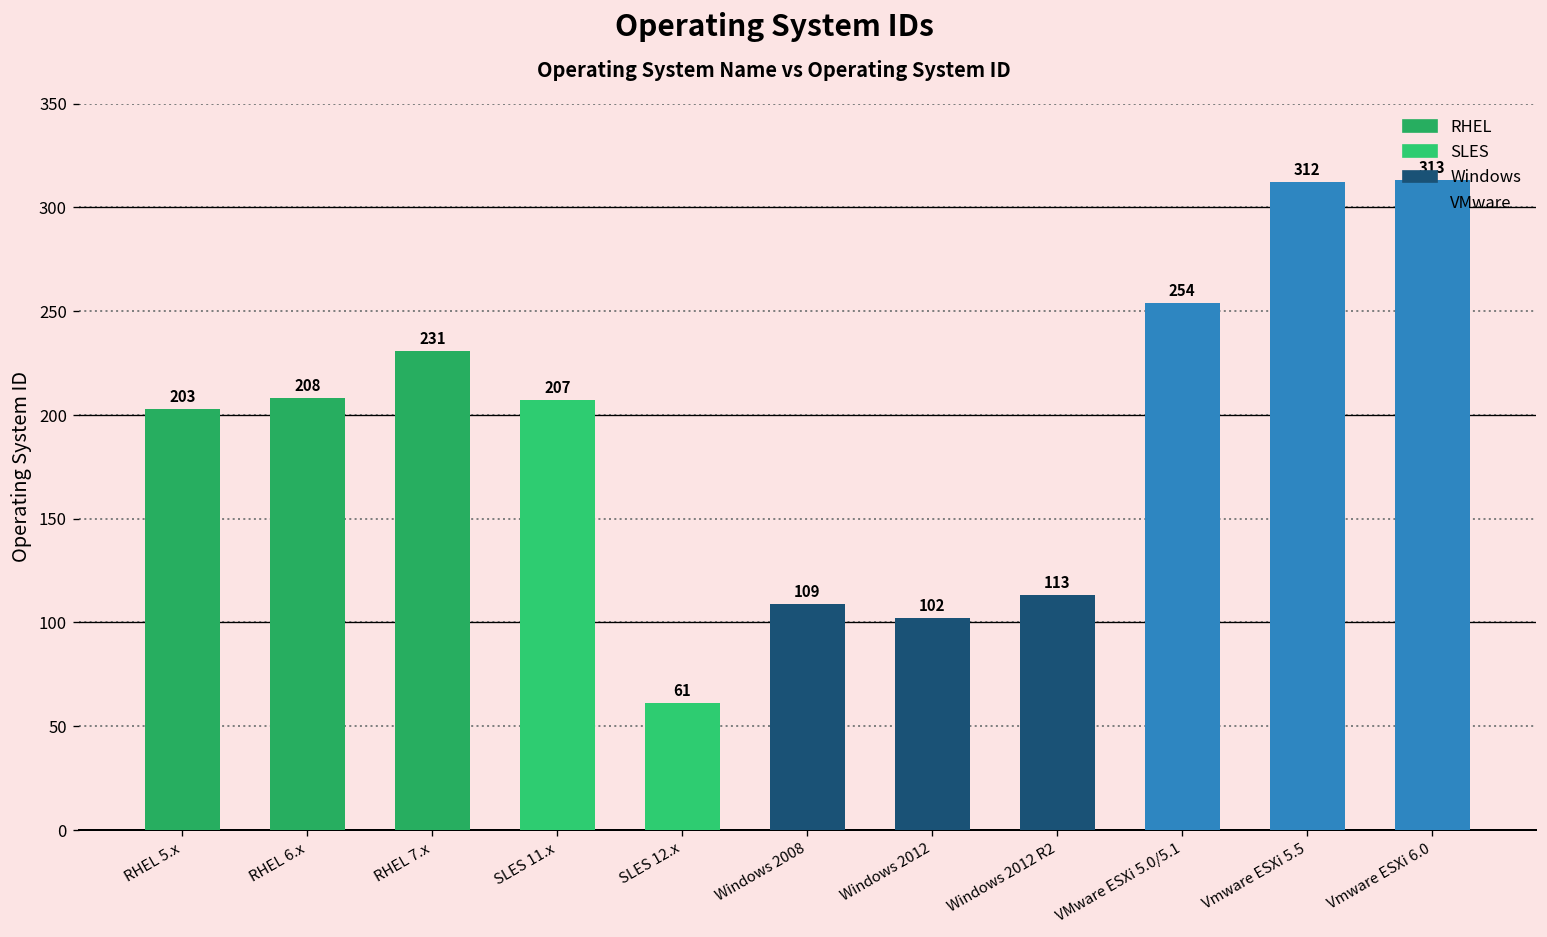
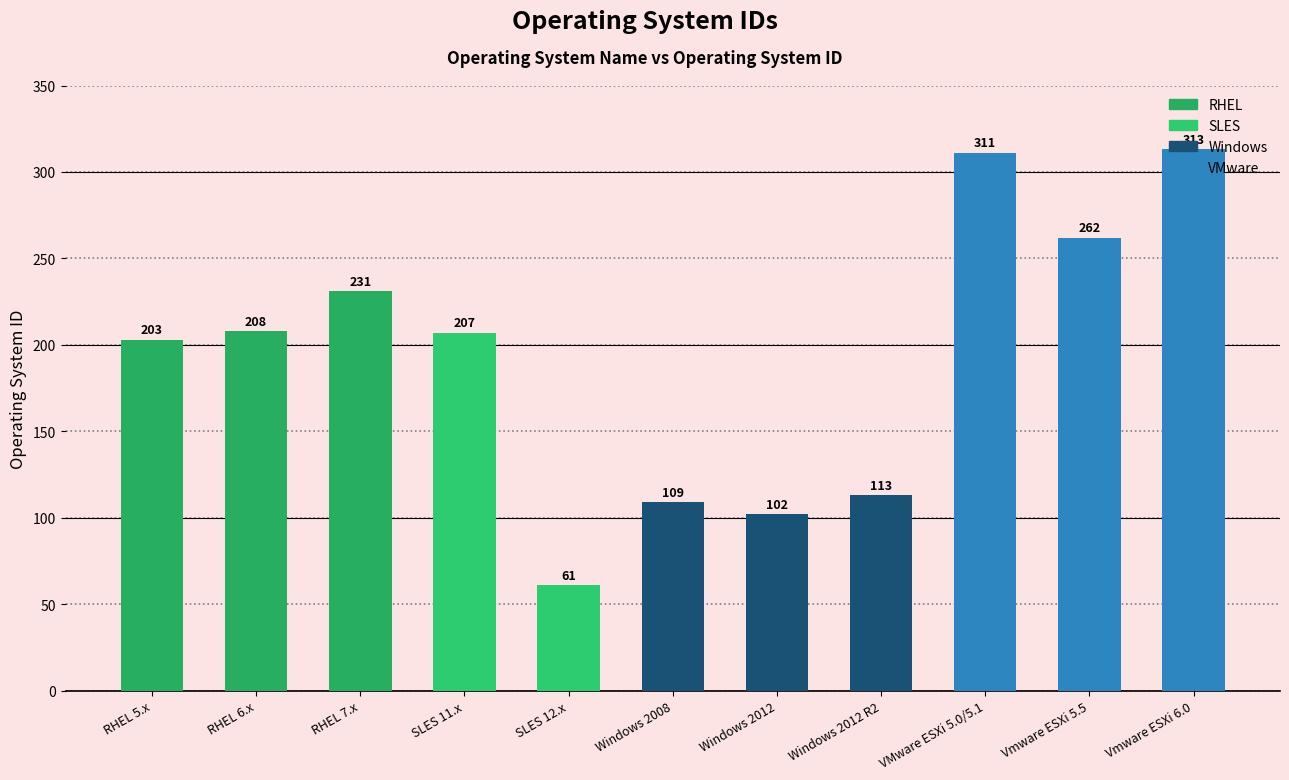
  {
    "RHEL 5.x": 203,
    "RHEL 6.x": 208,
    "RHEL 7.x": 231,
    "SLES 11.x": 207,
    "SLES 12.x": 61,
    "Windows 2008": 109,
    "Windows 2012": 102,
    "Windows 2012 R2": 113,
-   "VMware ESXi 5.0/5.1": 254,
-   "Vmware ESXi 5.5": 312,
+   "VMware ESXi 5.0/5.1": 311,
+   "Vmware ESXi 5.5": 262,
    "Vmware ESXi 6.0": 313
  }
